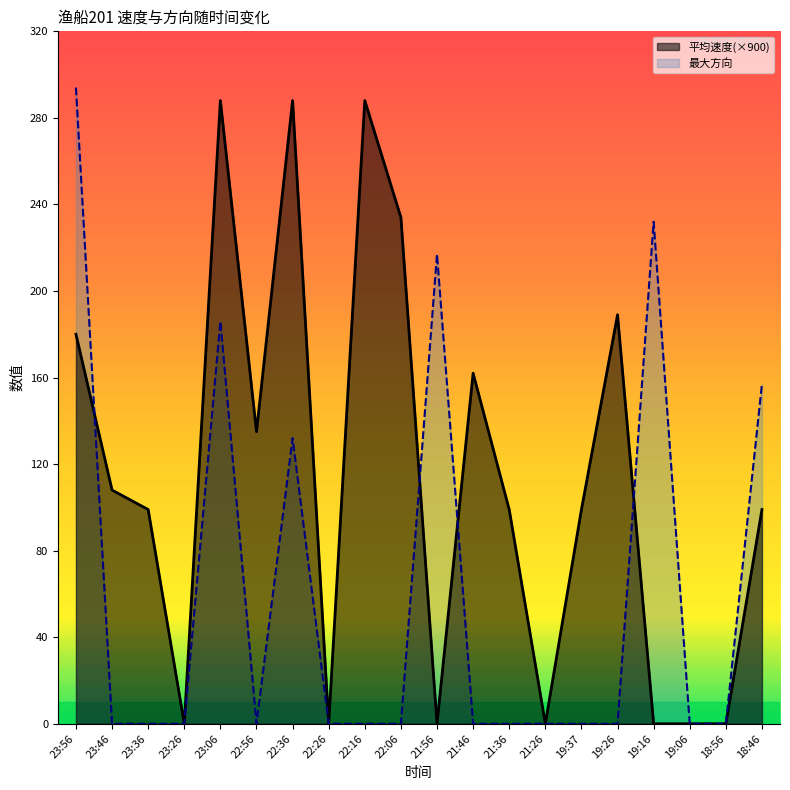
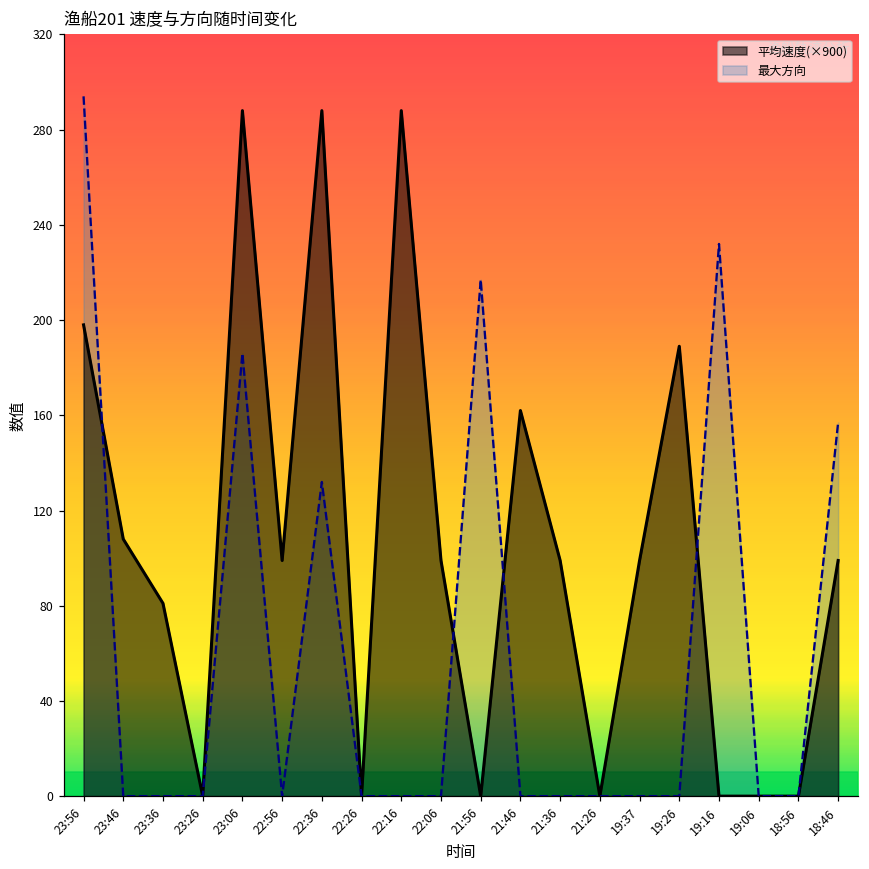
  {
    "平均速度(×900)": {
-     "23:56": 180,
+     "23:56": 198,
      "23:46": 108,
-     "23:36": 99,
+     "23:36": 81,
      "23:06": 288,
-     "22:56": 135,
+     "22:56": 99,
      "22:36": 288,
      "22:16": 288,
-     "22:06": 234,
+     "22:06": 99,
      "21:46": 162,
      "21:36": 99,
      "19:37": 99,
      "19:26": 189,
      "18:46": 99
    },
    "最大方向": {
      "23:56": 294,
      "23:06": 186,
      "22:36": 132,
      "21:56": 217,
      "19:16": 232,
      "18:46": 157
    }
  }
